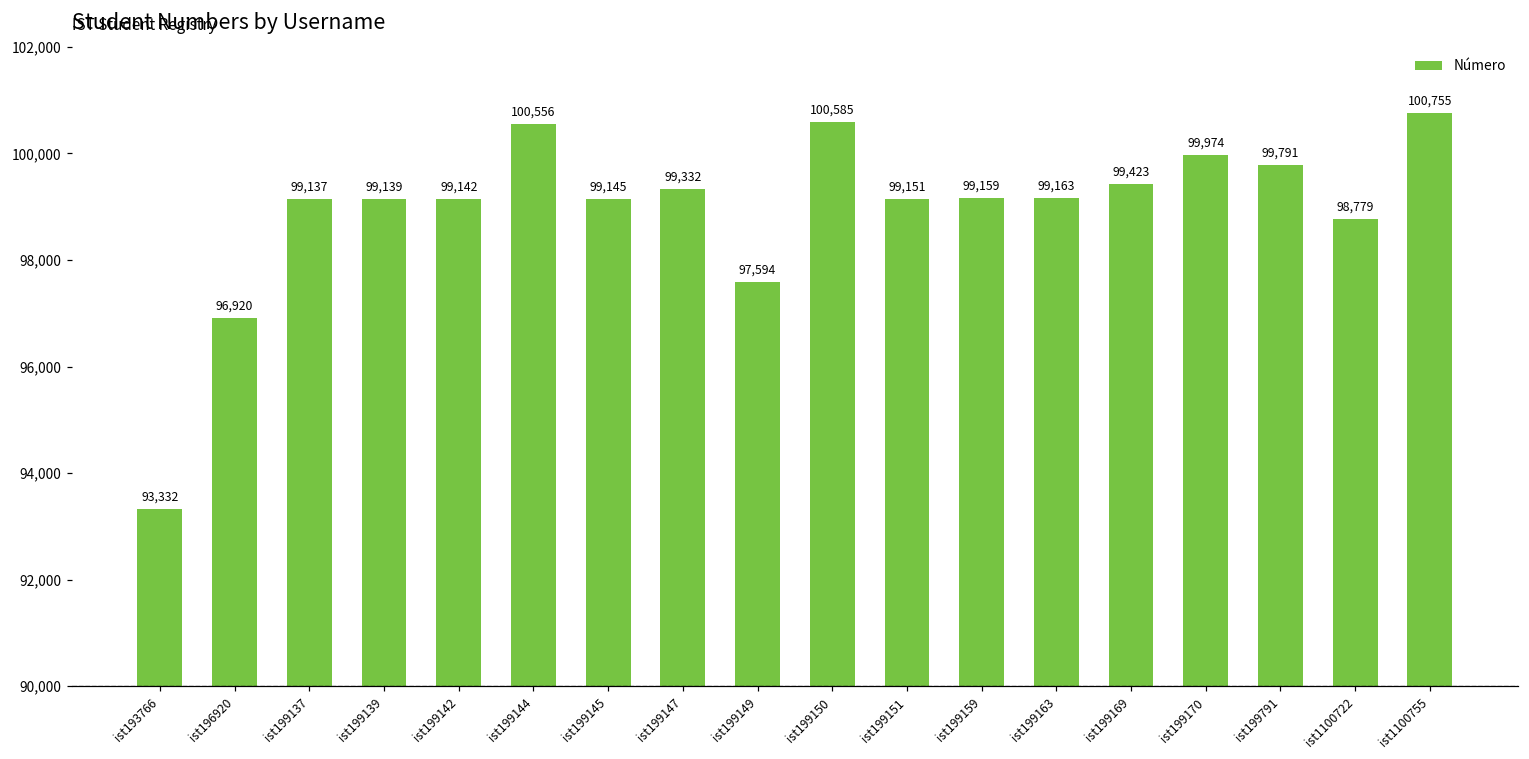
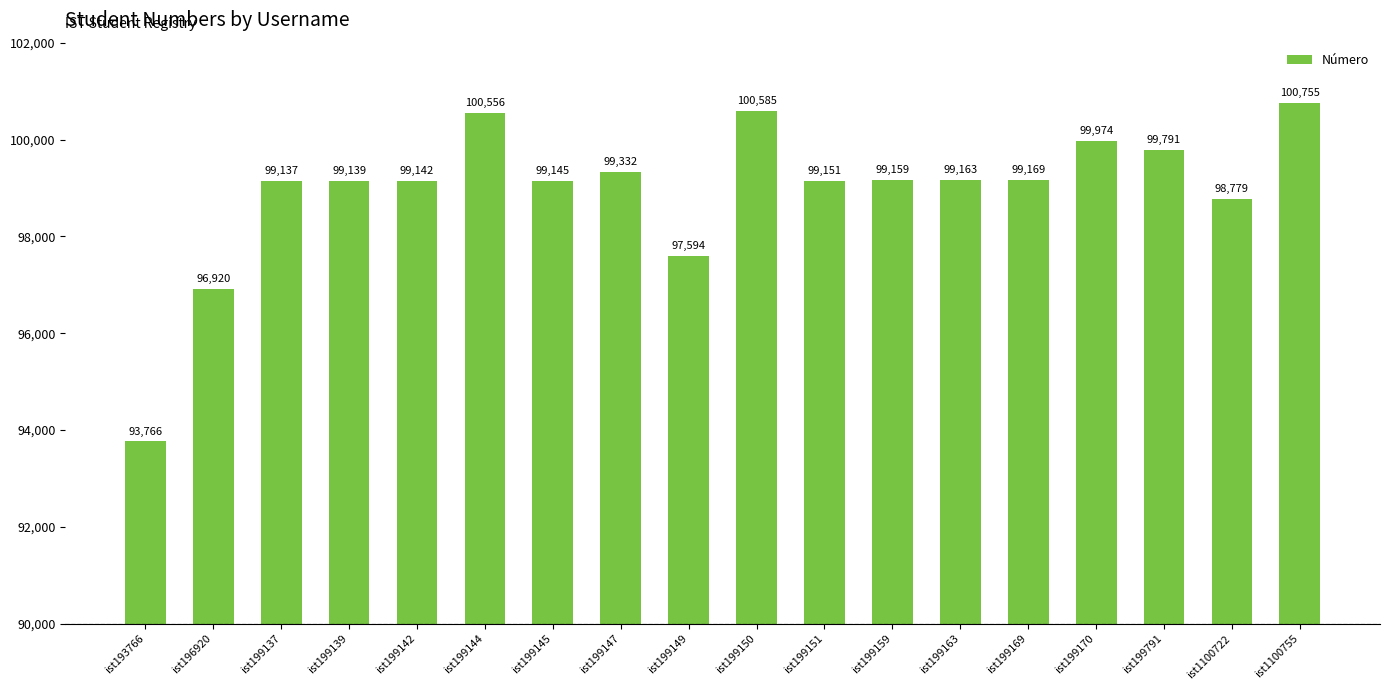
  {
-   "ist193766": "93,332",
+   "ist193766": "93,766",
    "ist196920": "96,920",
    "ist199137": "99,137",
    "ist199139": "99,139",
    "ist199142": "99,142",
    "ist199144": "100,556",
    "ist199145": "99,145",
    "ist199147": "99,332",
    "ist199149": "97,594",
    "ist199150": "100,585",
    "ist199151": "99,151",
    "ist199159": "99,159",
    "ist199163": "99,163",
-   "ist199169": "99,423",
+   "ist199169": "99,169",
    "ist199170": "99,974",
    "ist199791": "99,791",
    "ist1100722": "98,779",
    "ist1100755": "100,755"
  }
